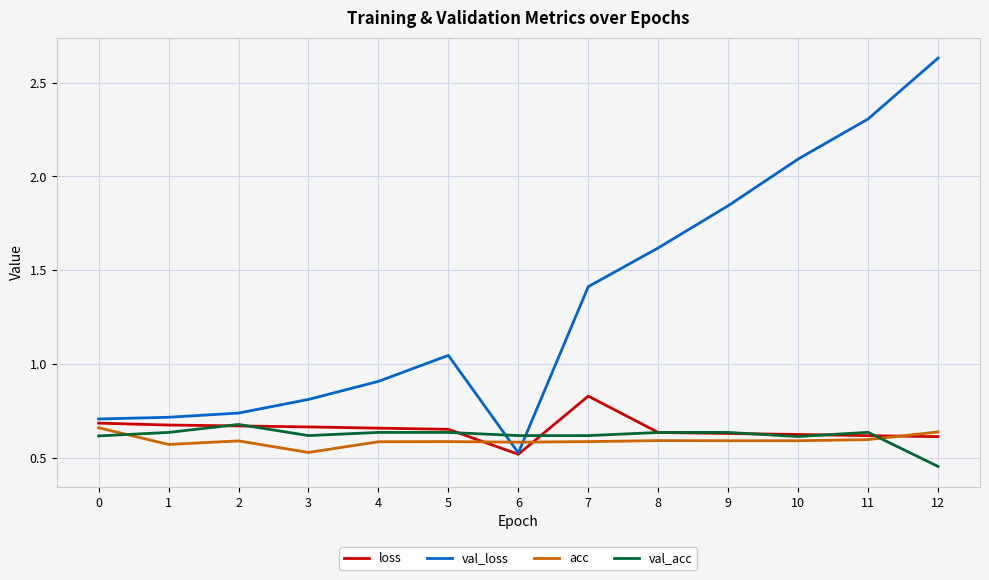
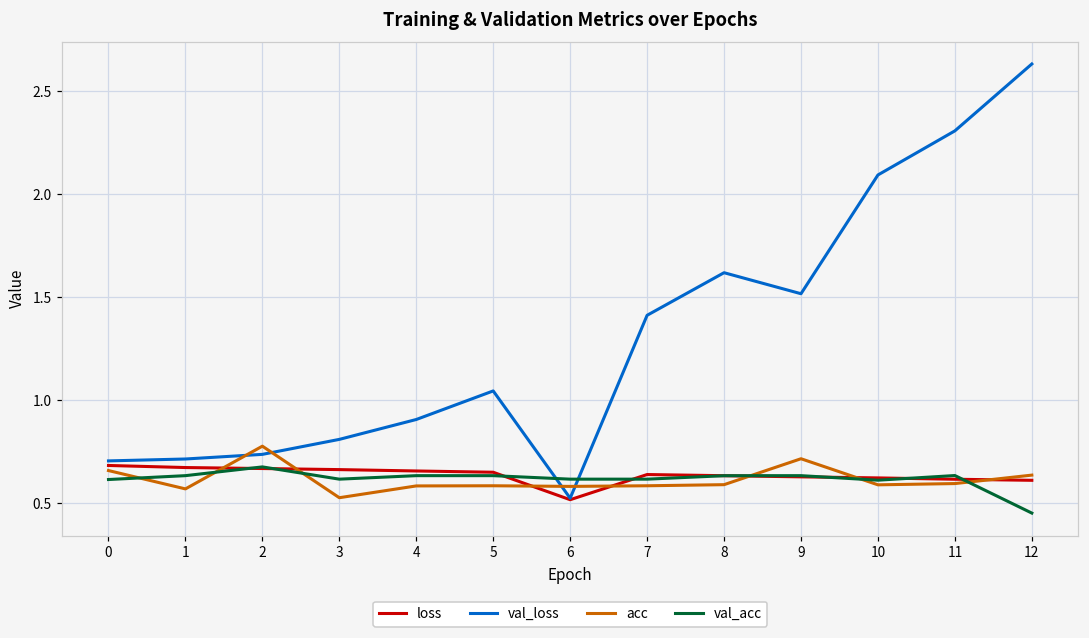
  {
    "loss": {
      "0": 0.68,
      "1": 0.67,
      "3": 0.66,
      "4": 0.66,
      "5": 0.65,
-     "7": 0.83,
+     "7": 0.64,
      "11": 0.62,
      "12": 0.61
    },
    "val_loss": {
      "0": 0.71,
      "1": 0.71,
      "2": 0.74,
      "3": 0.81,
      "4": 0.91,
      "5": 1.05,
      "7": 1.41,
      "8": 1.62,
-     "9": 1.84,
+     "9": 1.52,
      "10": 2.09,
      "11": 2.31,
      "12": 2.63
    },
    "acc": {
      "0": 0.66,
      "1": 0.57,
-     "2": 0.59,
+     "2": 0.78,
      "3": 0.53,
      "4": 0.58,
      "5": 0.59,
      "6": 0.58,
      "7": 0.59,
      "8": 0.59,
-     "9": 0.59,
+     "9": 0.72,
      "10": 0.59,
      "11": 0.60,
      "12": 0.64
    },
    "val_acc": {
      "0": 0.62,
      "1": 0.63,
      "3": 0.62,
      "4": 0.63,
      "5": 0.63,
      "6": 0.62,
      "7": 0.62,
      "11": 0.63,
      "12": 0.45
    }
  }
